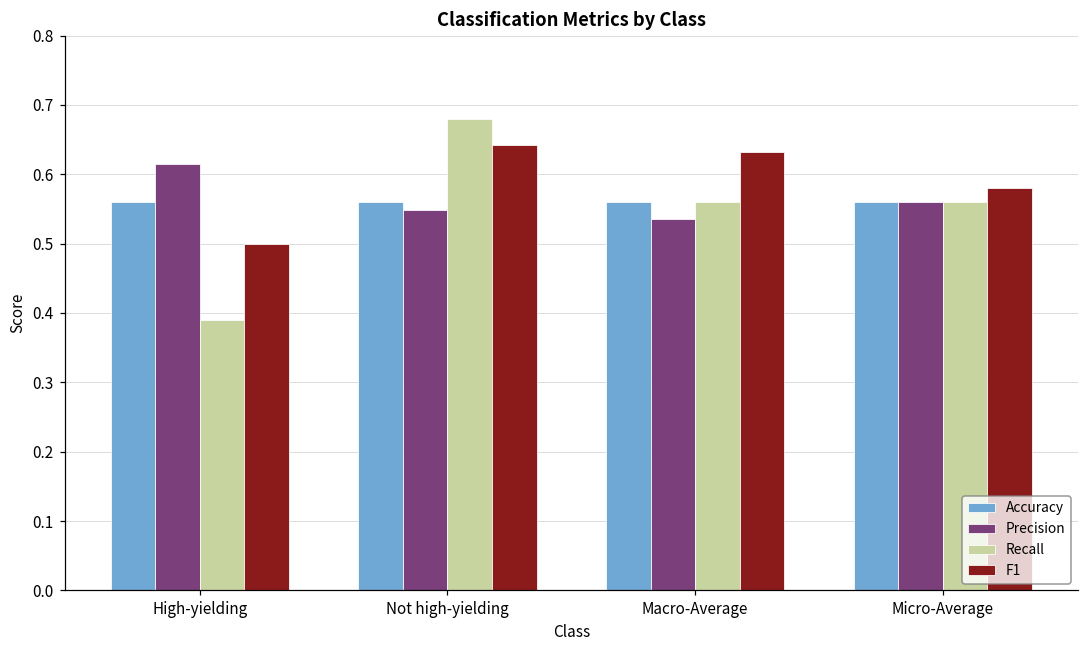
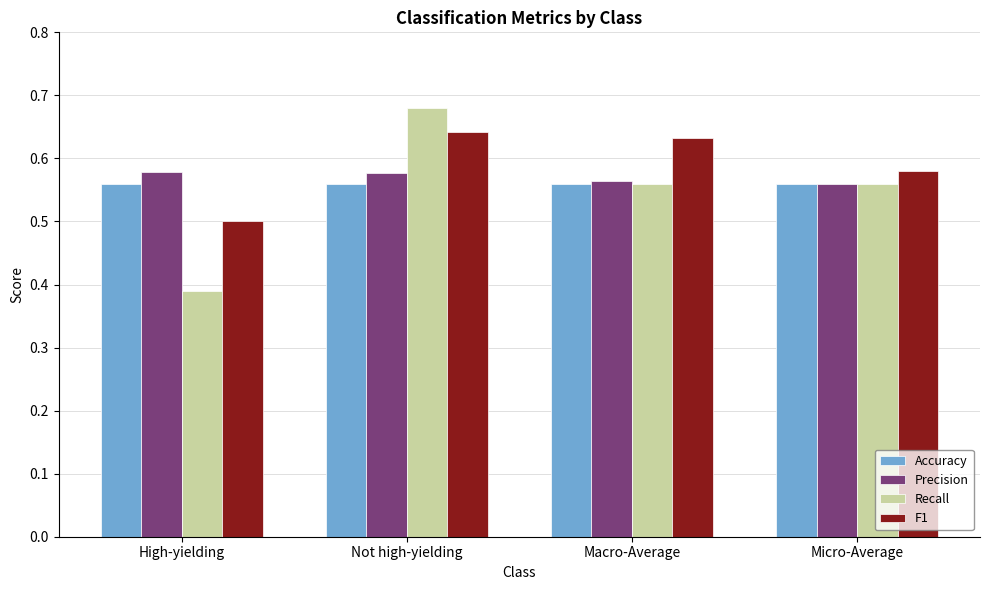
  {
    "Accuracy": {
      "High-yielding": 0.56,
      "Not high-yielding": 0.56,
      "Macro-Average": 0.56,
      "Micro-Average": 0.56
    },
    "Precision": {
-     "High-yielding": 0.62,
-     "Not high-yielding": 0.55,
-     "Macro-Average": 0.54,
+     "High-yielding": 0.58,
+     "Not high-yielding": 0.58,
+     "Macro-Average": 0.56,
      "Micro-Average": 0.56
    },
    "Recall": {
      "High-yielding": 0.39,
      "Not high-yielding": 0.68,
      "Macro-Average": 0.56,
      "Micro-Average": 0.56
    },
    "F1": {
      "High-yielding": 0.50,
      "Not high-yielding": 0.64,
      "Macro-Average": 0.63,
      "Micro-Average": 0.58
    }
  }
